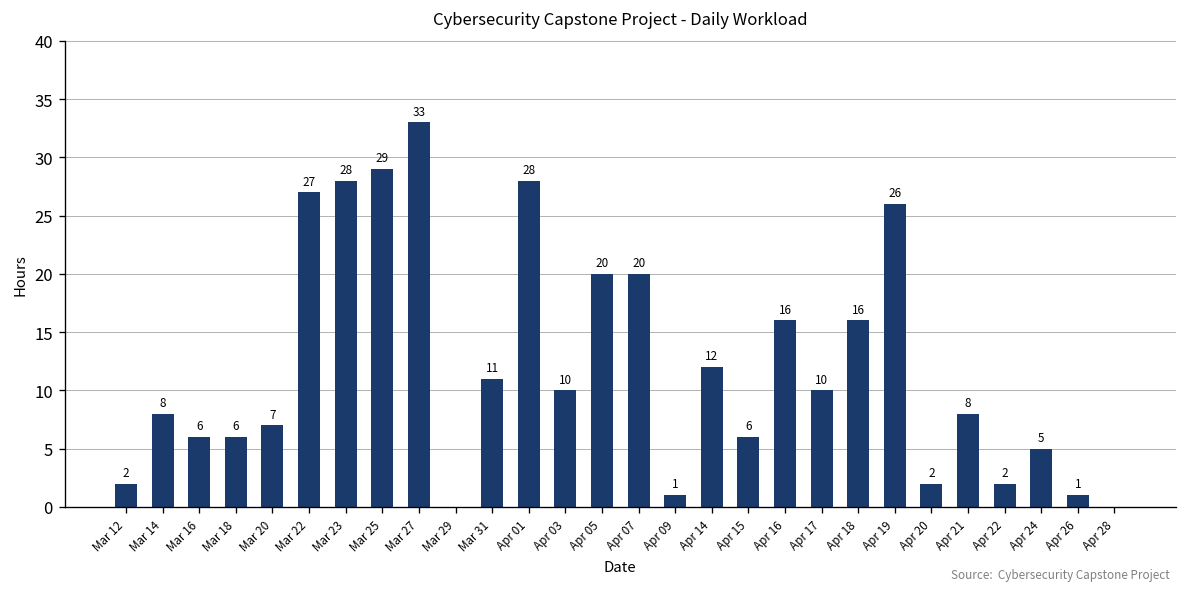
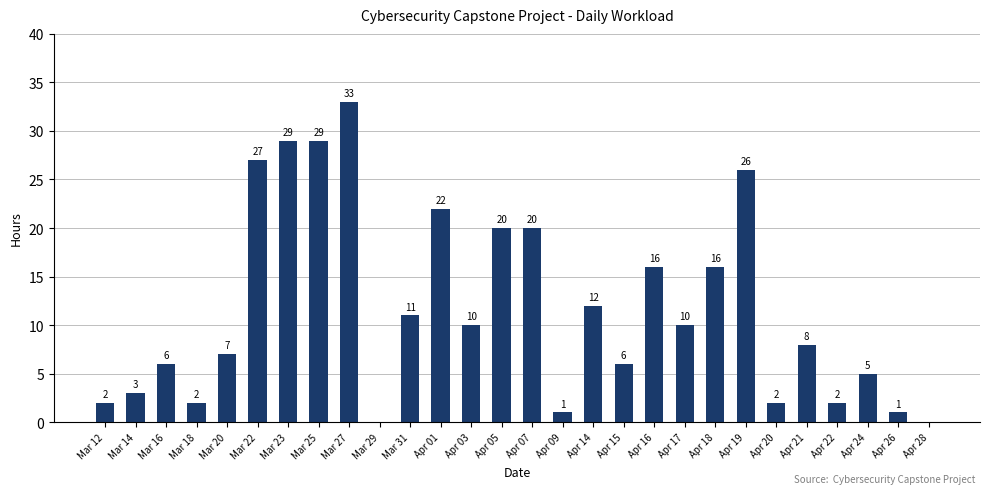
  {
    "Mar 12": 2,
-   "Mar 14": 8,
+   "Mar 14": 3,
    "Mar 16": 6,
-   "Mar 18": 6,
+   "Mar 18": 2,
    "Mar 20": 7,
    "Mar 22": 27,
-   "Mar 23": 28,
+   "Mar 23": 29,
    "Mar 25": 29,
    "Mar 27": 33,
    "Mar 31": 11,
-   "Apr 01": 28,
+   "Apr 01": 22,
    "Apr 03": 10,
    "Apr 05": 20,
    "Apr 07": 20,
    "Apr 09": 1,
    "Apr 14": 12,
    "Apr 15": 6,
    "Apr 16": 16,
    "Apr 17": 10,
    "Apr 18": 16,
    "Apr 19": 26,
    "Apr 20": 2,
    "Apr 21": 8,
    "Apr 22": 2,
    "Apr 24": 5,
    "Apr 26": 1
  }
